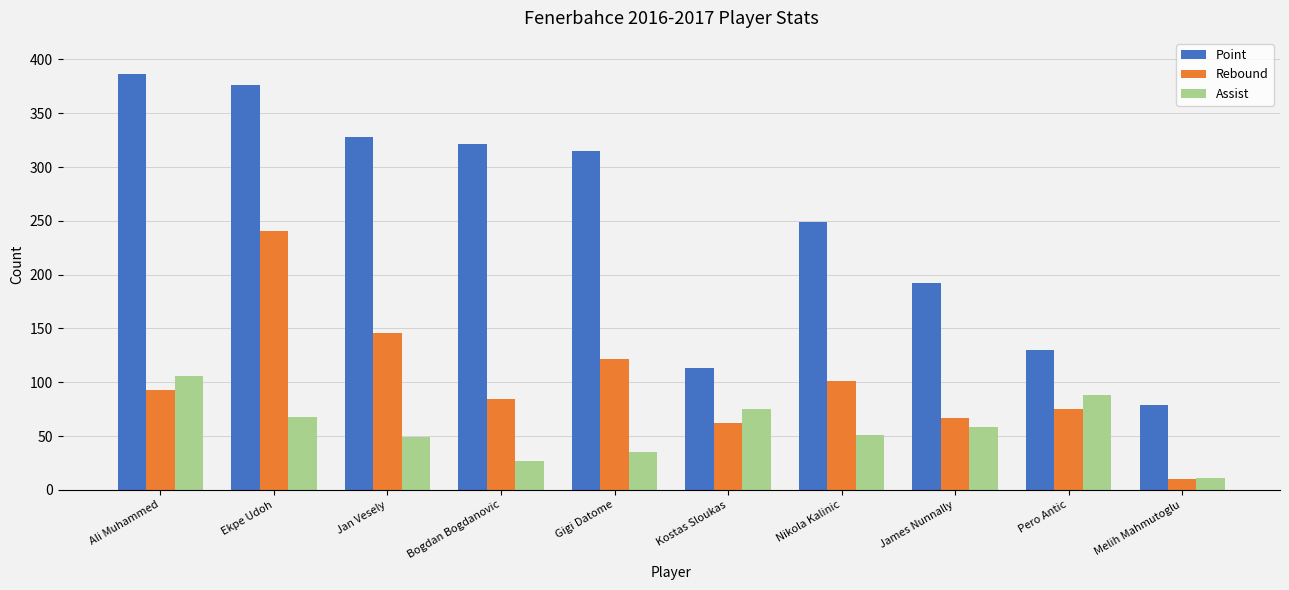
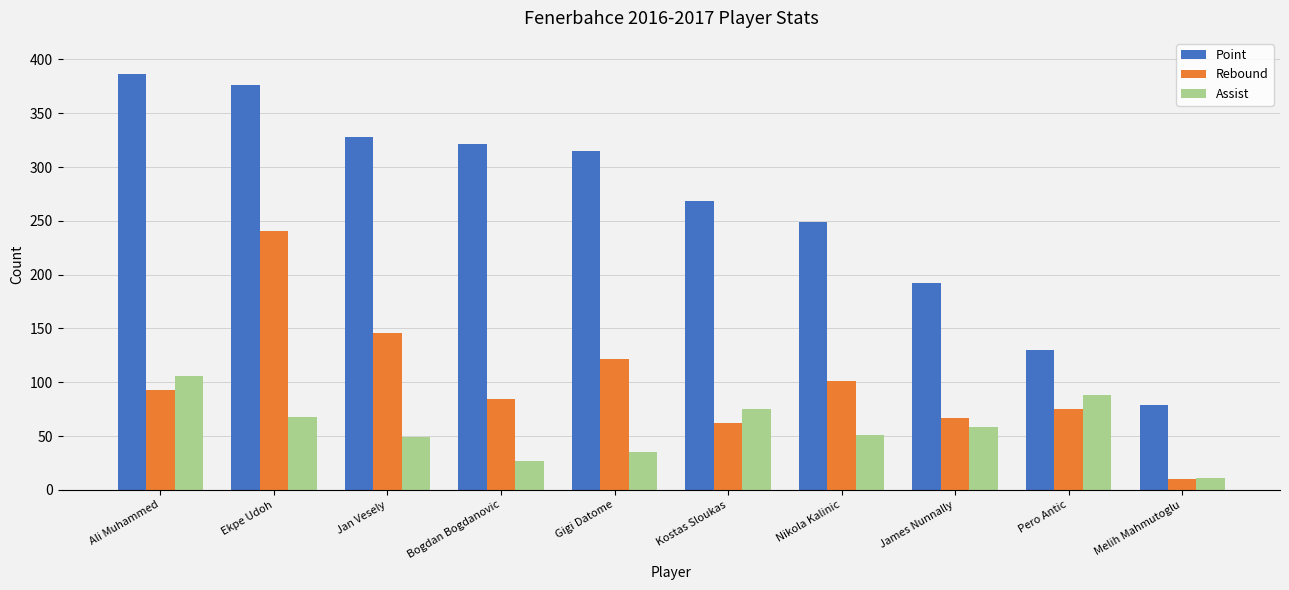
  {
    "Point": {
      "Ali Muhammed": 386,
      "Ekpe Udoh": 376,
      "Jan Vesely": 328,
      "Bogdan Bogdanovic": 321,
      "Gigi Datome": 315,
-     "Kostas Sloukas": 113,
+     "Kostas Sloukas": 268,
      "Nikola Kalinic": 249,
      "James Nunnally": 192,
      "Pero Antic": 130,
      "Melih Mahmutoglu": 79
    },
    "Rebound": {
      "Ali Muhammed": 93,
      "Ekpe Udoh": 241,
      "Jan Vesely": 146,
      "Bogdan Bogdanovic": 84,
      "Gigi Datome": 122,
      "Kostas Sloukas": 62,
      "Nikola Kalinic": 101,
      "James Nunnally": 67,
      "Pero Antic": 75,
      "Melih Mahmutoglu": 10
    },
    "Assist": {
      "Ali Muhammed": 106,
      "Ekpe Udoh": 68,
      "Jan Vesely": 49,
      "Bogdan Bogdanovic": 27,
      "Gigi Datome": 35,
      "Kostas Sloukas": 75,
      "Nikola Kalinic": 51,
      "James Nunnally": 58,
      "Pero Antic": 88,
      "Melih Mahmutoglu": 11
    }
  }
